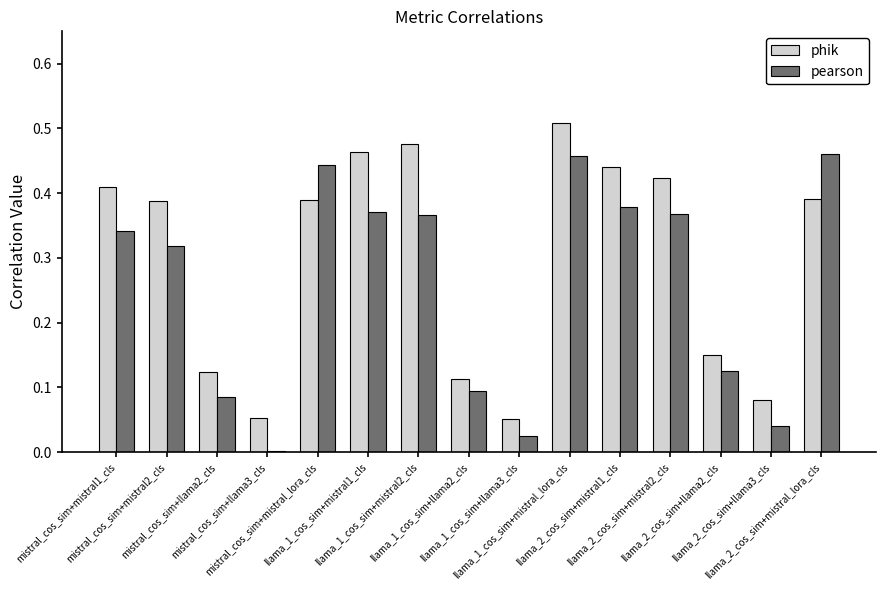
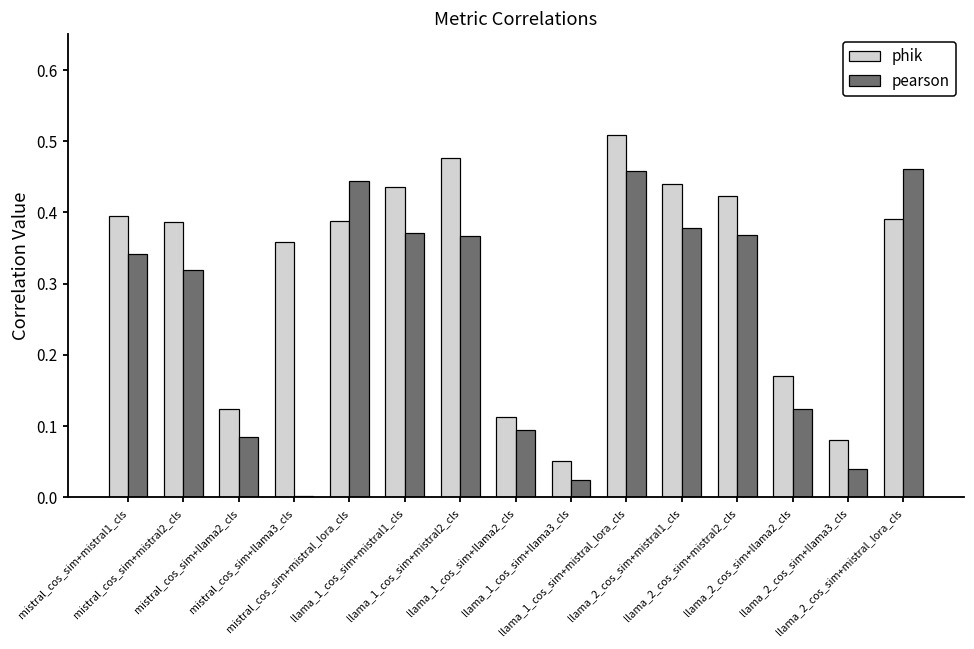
  {
    "phik": {
-     "mistral_cos_sim+mistral1_cls": 0.41,
+     "mistral_cos_sim+mistral1_cls": 0.39,
      "mistral_cos_sim+mistral2_cls": 0.39,
      "mistral_cos_sim+llama2_cls": 0.12,
-     "mistral_cos_sim+llama3_cls": 0.05,
+     "mistral_cos_sim+llama3_cls": 0.36,
      "mistral_cos_sim+mistral_lora_cls": 0.39,
-     "llama_1_cos_sim+mistral1_cls": 0.46,
+     "llama_1_cos_sim+mistral1_cls": 0.44,
      "llama_1_cos_sim+mistral2_cls": 0.48,
      "llama_1_cos_sim+llama2_cls": 0.11,
      "llama_1_cos_sim+llama3_cls": 0.05,
      "llama_1_cos_sim+mistral_lora_cls": 0.51,
      "llama_2_cos_sim+mistral1_cls": 0.44,
      "llama_2_cos_sim+mistral2_cls": 0.42,
-     "llama_2_cos_sim+llama2_cls": 0.15,
+     "llama_2_cos_sim+llama2_cls": 0.17,
      "llama_2_cos_sim+llama3_cls": 0.08,
      "llama_2_cos_sim+mistral_lora_cls": 0.39
    },
    "pearson": {
      "mistral_cos_sim+mistral1_cls": 0.34,
      "mistral_cos_sim+mistral2_cls": 0.32,
      "mistral_cos_sim+llama2_cls": 0.09,
      "mistral_cos_sim+mistral_lora_cls": 0.44,
      "llama_1_cos_sim+mistral1_cls": 0.37,
      "llama_1_cos_sim+mistral2_cls": 0.37,
      "llama_1_cos_sim+llama2_cls": 0.09,
      "llama_1_cos_sim+llama3_cls": 0.02,
      "llama_1_cos_sim+mistral_lora_cls": 0.46,
      "llama_2_cos_sim+mistral1_cls": 0.38,
      "llama_2_cos_sim+mistral2_cls": 0.37,
      "llama_2_cos_sim+llama2_cls": 0.12,
      "llama_2_cos_sim+llama3_cls": 0.04,
      "llama_2_cos_sim+mistral_lora_cls": 0.46
    }
  }
